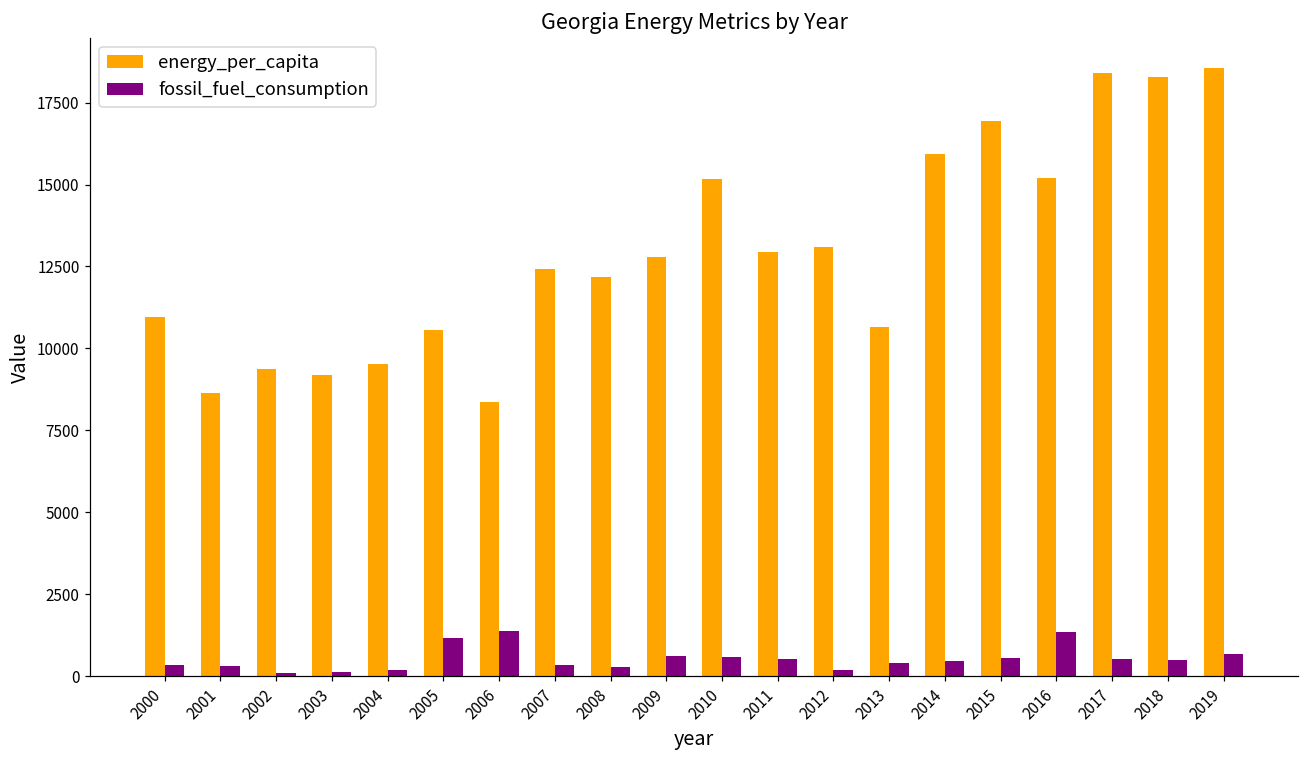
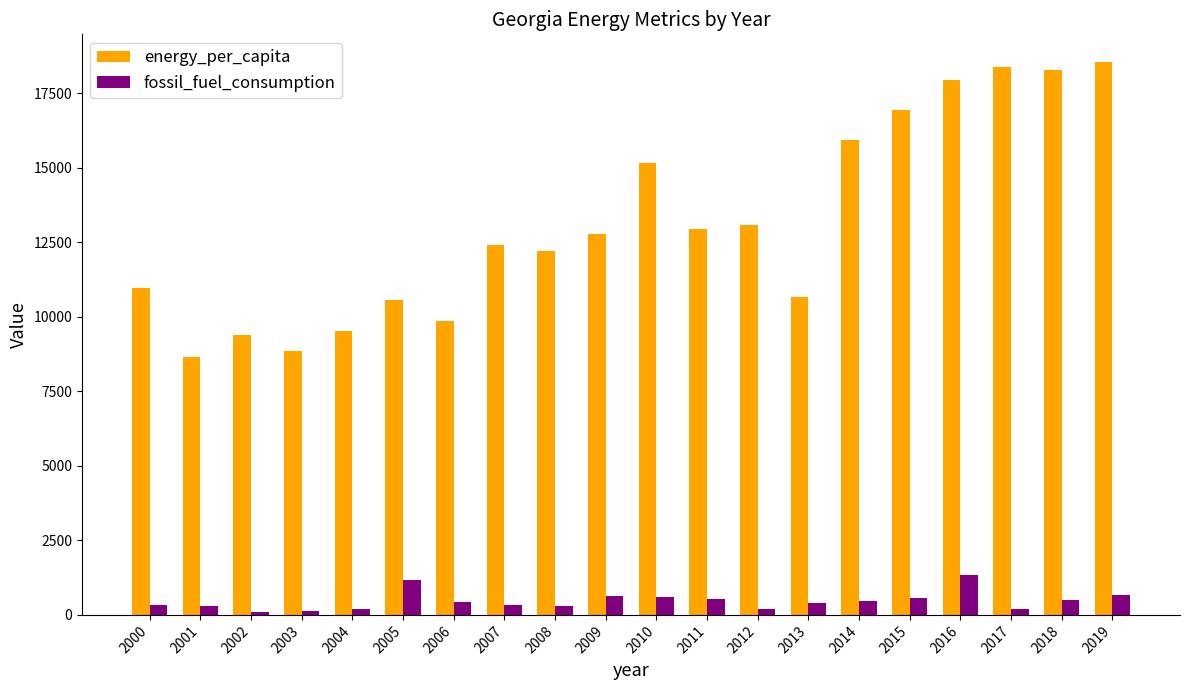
  {
    "energy_per_capita": {
      "2000": 11000,
      "2001": 8600,
      "2002": 9400,
-     "2003": 9200,
+     "2003": 8900,
      "2004": 9500,
      "2005": 10600,
-     "2006": 8400,
+     "2006": 9900,
      "2007": 12400,
      "2008": 12200,
      "2009": 12800,
      "2010": 15200,
      "2011": 12900,
      "2012": 13100,
      "2013": 10600,
      "2014": 15900,
      "2015": 17000,
-     "2016": 15200,
+     "2016": 18000,
      "2017": 18400,
      "2018": 18300,
      "2019": 18500
    },
    "fossil_fuel_consumption": {
      "2000": 300,
      "2001": 300,
      "2002": 100,
      "2003": 100,
      "2004": 200,
      "2005": 1200,
-     "2006": 1400,
+     "2006": 400,
      "2007": 300,
      "2008": 300,
      "2009": 600,
      "2010": 600,
      "2011": 500,
      "2012": 200,
      "2013": 400,
      "2014": 500,
      "2015": 600,
      "2016": 1300,
-     "2017": 500,
+     "2017": 200,
      "2018": 500,
      "2019": 700
    }
  }
